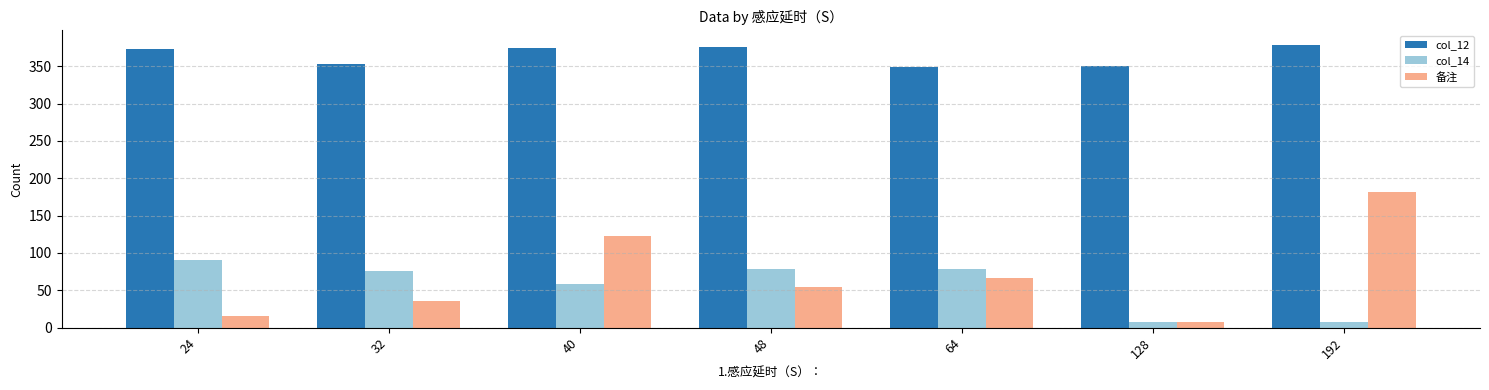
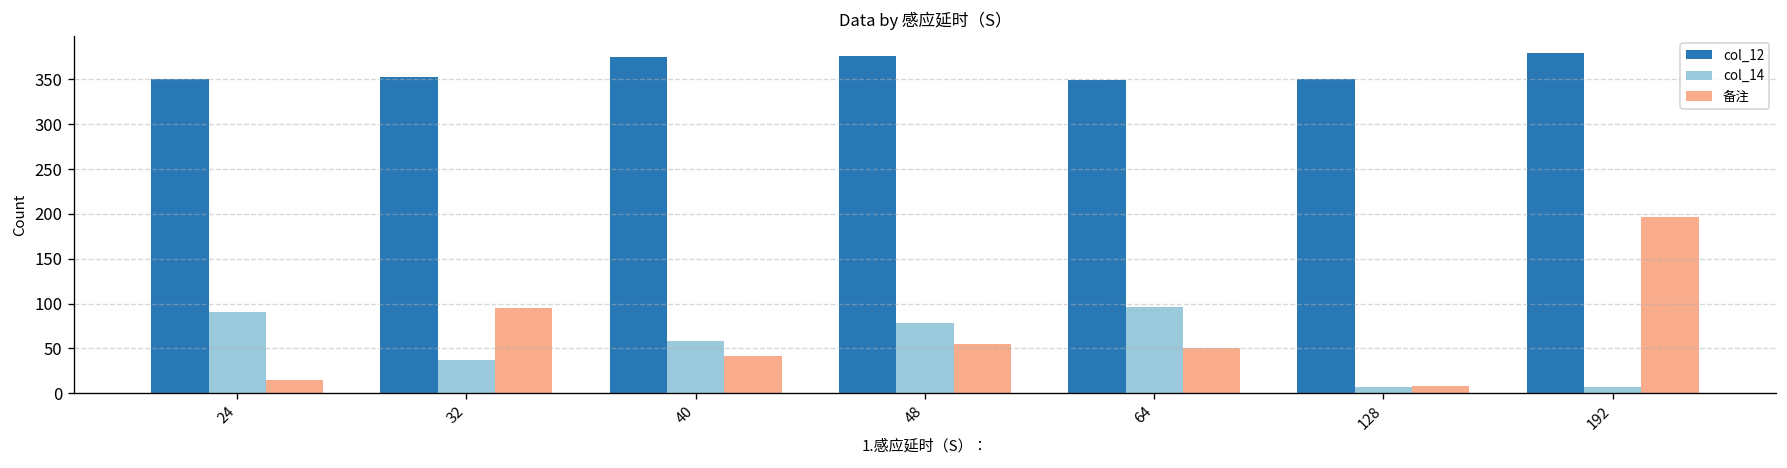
  {
    "col_12": {
-     "24": 370,
+     "24": 350,
      "32": 350,
      "40": 380,
      "48": 380,
      "64": 350,
      "128": 350,
      "192": 380
    },
    "col_14": {
      "24": 90,
-     "32": 80,
+     "32": 40,
      "40": 60,
      "48": 80,
-     "64": 80,
+     "64": 100,
      "128": 10,
      "192": 10
    },
    "备注": {
      "24": 20,
-     "32": 40,
-     "40": 120,
+     "32": 100,
+     "40": 40,
      "48": 60,
-     "64": 70,
+     "64": 50,
      "128": 10,
-     "192": 180
+     "192": 200
    }
  }
